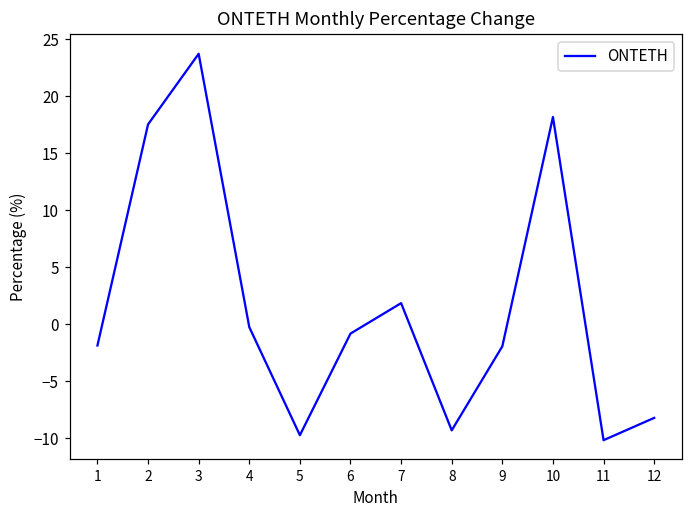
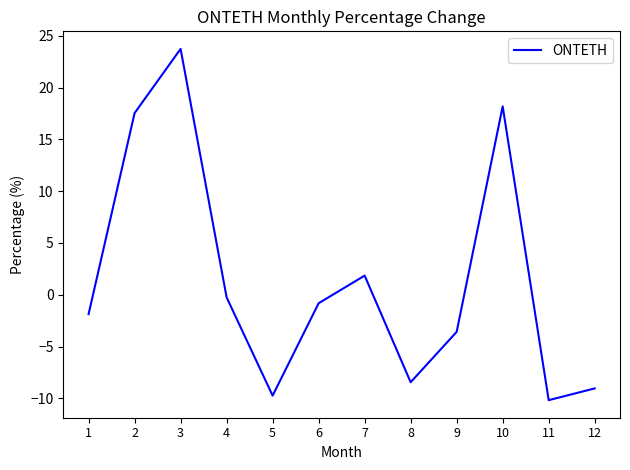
  {
    "1": -1.9,
    "2": 17.5,
    "3": 23.7,
    "4": -0.3,
    "5": -9.7,
    "6": -0.8,
    "7": 1.8,
-   "8": -9.3,
-   "9": -1.9,
+   "8": -8.4,
+   "9": -3.6,
    "10": 18.2,
    "11": -10.2,
-   "12": -8.2
+   "12": -9.0
  }
